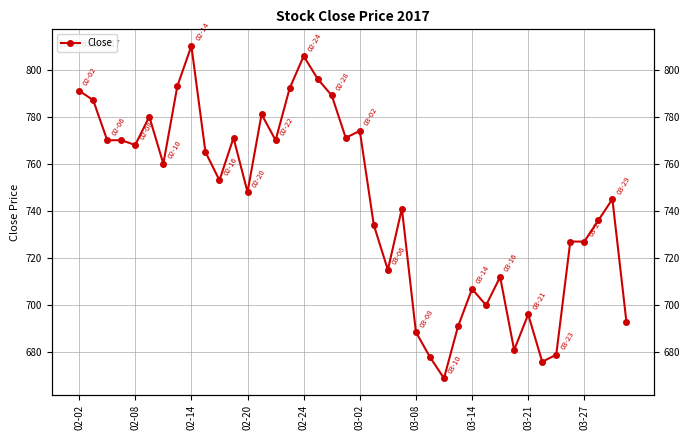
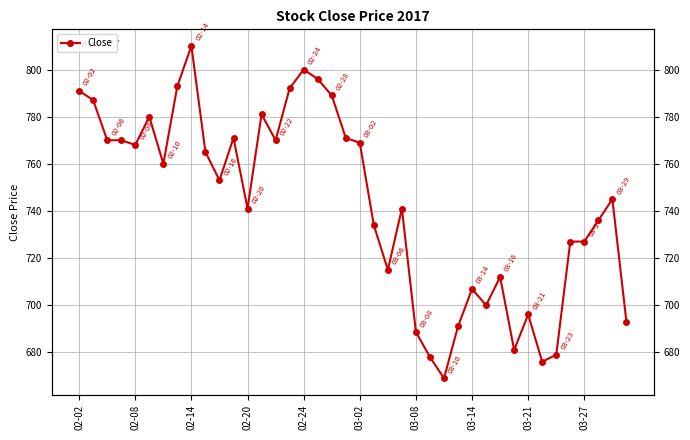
  {
    "02-08": 768,
-   "02-20": 748,
-   "02-24": 806,
-   "03-02": 774,
+   "02-20": 741,
+   "02-24": 800,
+   "03-02": 769,
    "03-27": 727
  }
